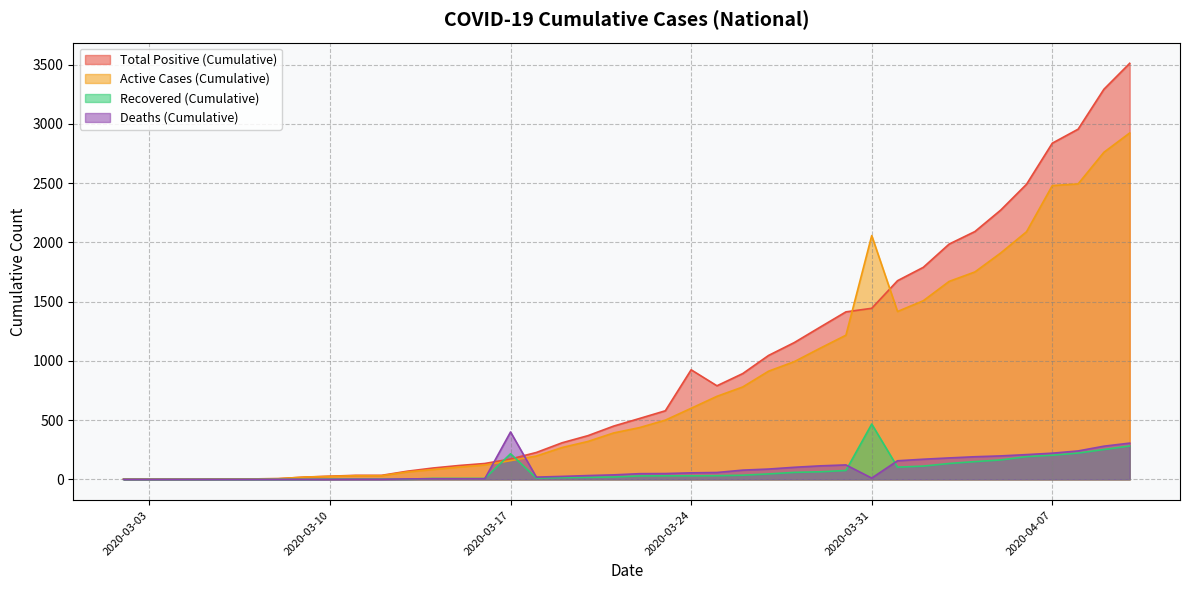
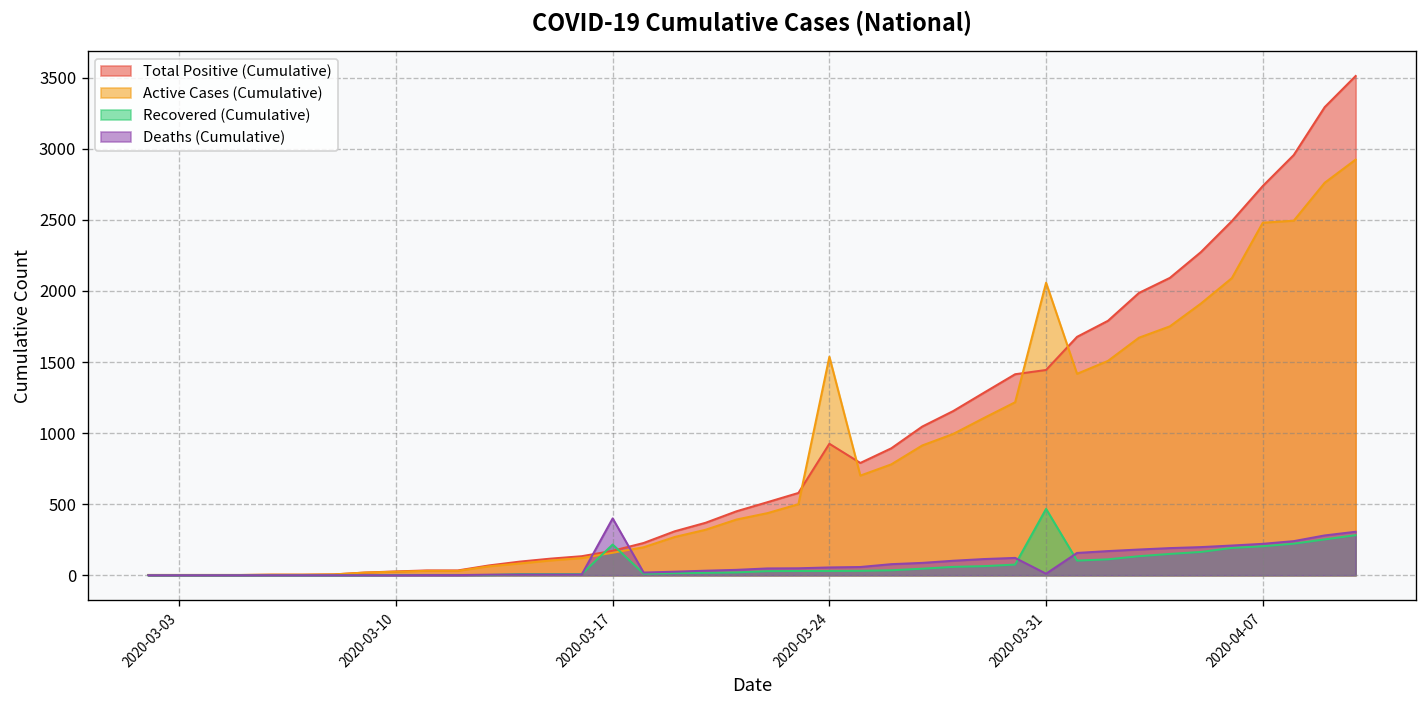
  {
    "Total Positive (Cumulative)": {
      "2020-03-24": 930,
      "2020-03-31": 1440,
-     "2020-04-07": 2840
+     "2020-04-07": 2740
    },
    "Active Cases (Cumulative)": {
-     "2020-03-24": 600,
+     "2020-03-24": 1540,
      "2020-03-31": 2060,
      "2020-04-07": 2480
    },
    "Recovered (Cumulative)": {
      "2020-03-17": 220,
      "2020-03-24": 30,
      "2020-03-31": 470
    },
    "Deaths (Cumulative)": {
      "2020-03-17": 400,
      "2020-03-24": 60,
      "2020-03-31": 10
    }
  }
